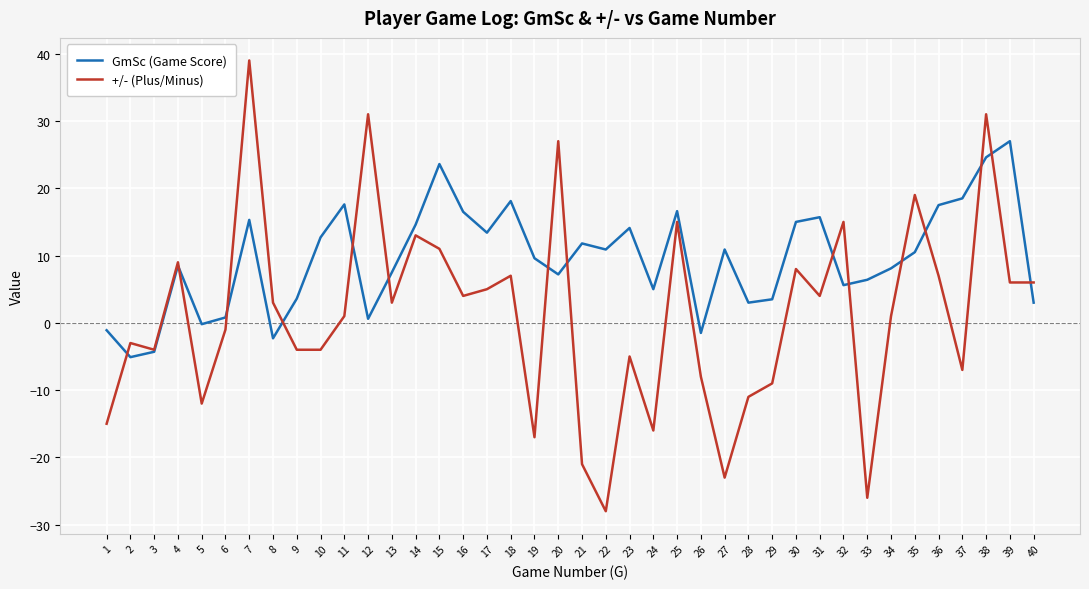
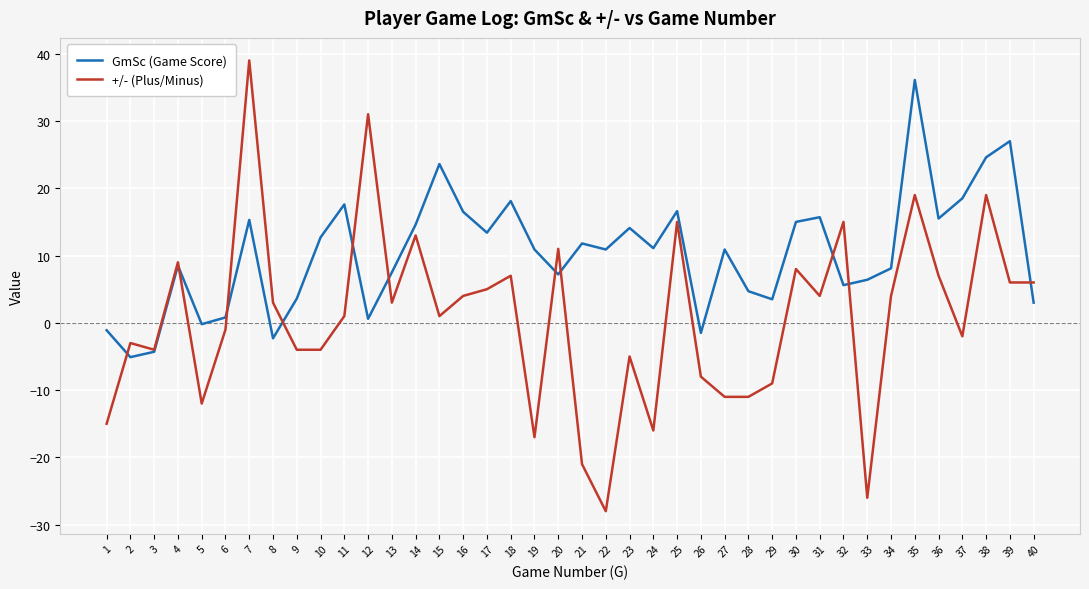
  {
    "GmSc (Game Score)": {
      "1": -1,
      "2": -5,
      "4": 9,
      "5": 0,
      "6": 1,
      "7": 15,
      "8": -2,
      "9": 4,
      "10": 13,
      "11": 18,
      "12": 1,
      "13": 8,
      "14": 15,
      "15": 24,
      "16": 17,
      "17": 13,
      "18": 18,
-     "19": 10,
+     "19": 11,
      "20": 7,
      "21": 12,
      "22": 11,
      "23": 14,
-     "24": 5,
+     "24": 11,
      "25": 17,
      "26": -2,
      "27": 11,
-     "28": 3,
+     "28": 5,
      "29": 4,
      "30": 15,
      "31": 16,
      "32": 6,
      "33": 6,
      "34": 8,
-     "35": 11,
-     "36": 18,
+     "35": 36,
+     "36": 16,
      "37": 19,
      "38": 25,
      "39": 27,
      "40": 3
    },
    "+/- (Plus/Minus)": {
      "1": -15,
      "2": -3,
      "4": 9,
      "5": -12,
      "6": -1,
      "7": 39,
      "8": 3,
      "9": -4,
      "10": -4,
      "11": 1,
      "12": 31,
      "13": 3,
      "14": 13,
-     "15": 11,
+     "15": 1,
      "16": 4,
      "17": 5,
      "18": 7,
      "19": -17,
-     "20": 27,
+     "20": 11,
      "21": -21,
      "22": -28,
      "23": -5,
      "24": -16,
      "25": 15,
      "26": -8,
-     "27": -23,
+     "27": -11,
      "28": -11,
      "29": -9,
      "30": 8,
      "31": 4,
      "32": 15,
      "33": -26,
-     "34": 1,
+     "34": 4,
      "35": 19,
      "36": 7,
-     "37": -7,
-     "38": 31,
+     "37": -2,
+     "38": 19,
      "39": 6,
      "40": 6
    }
  }
